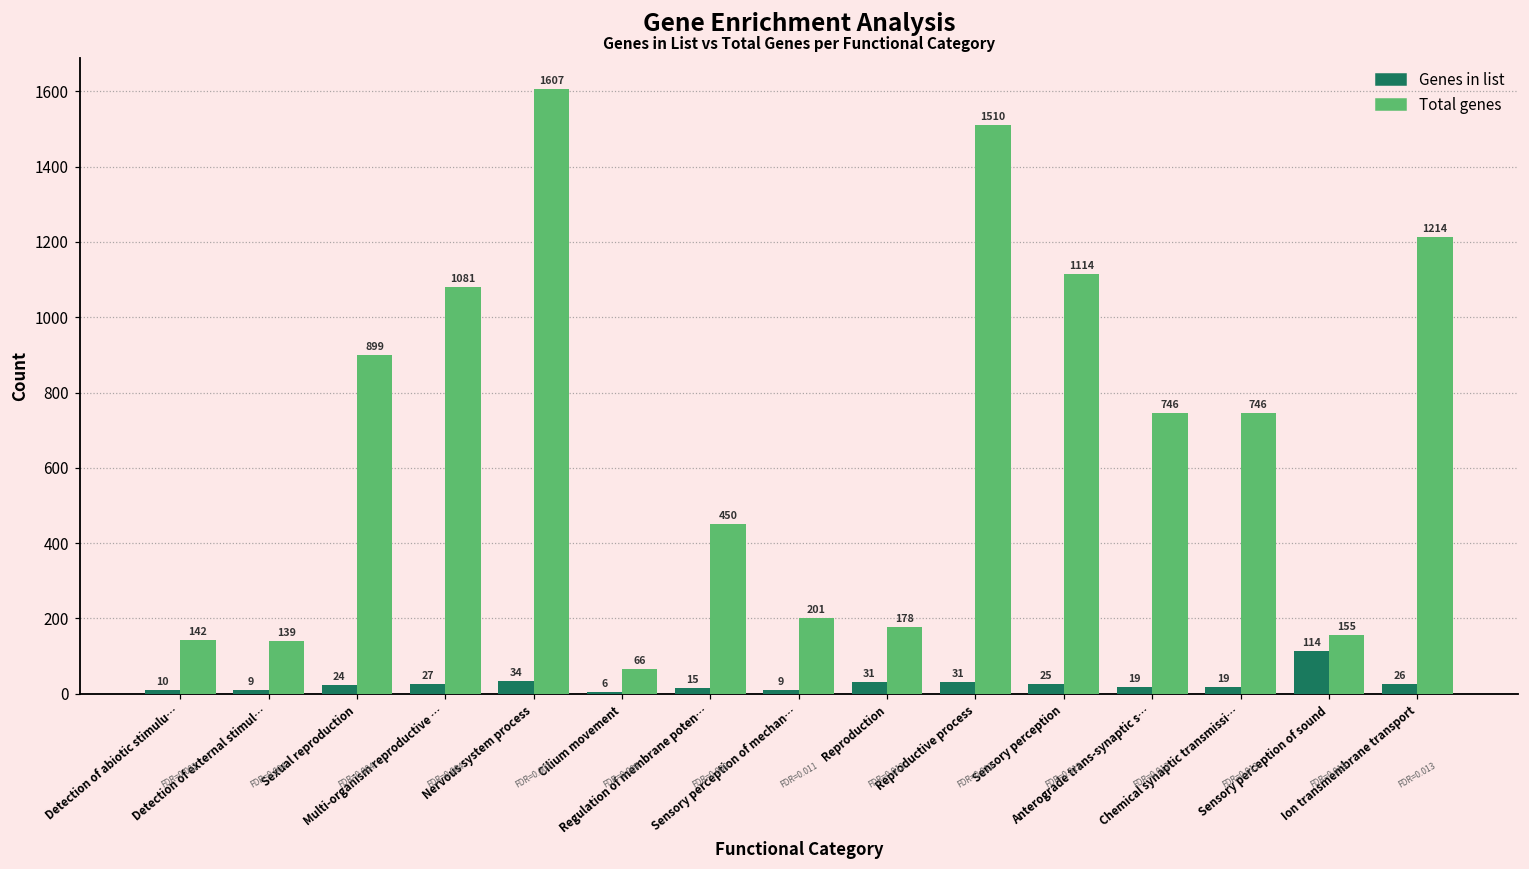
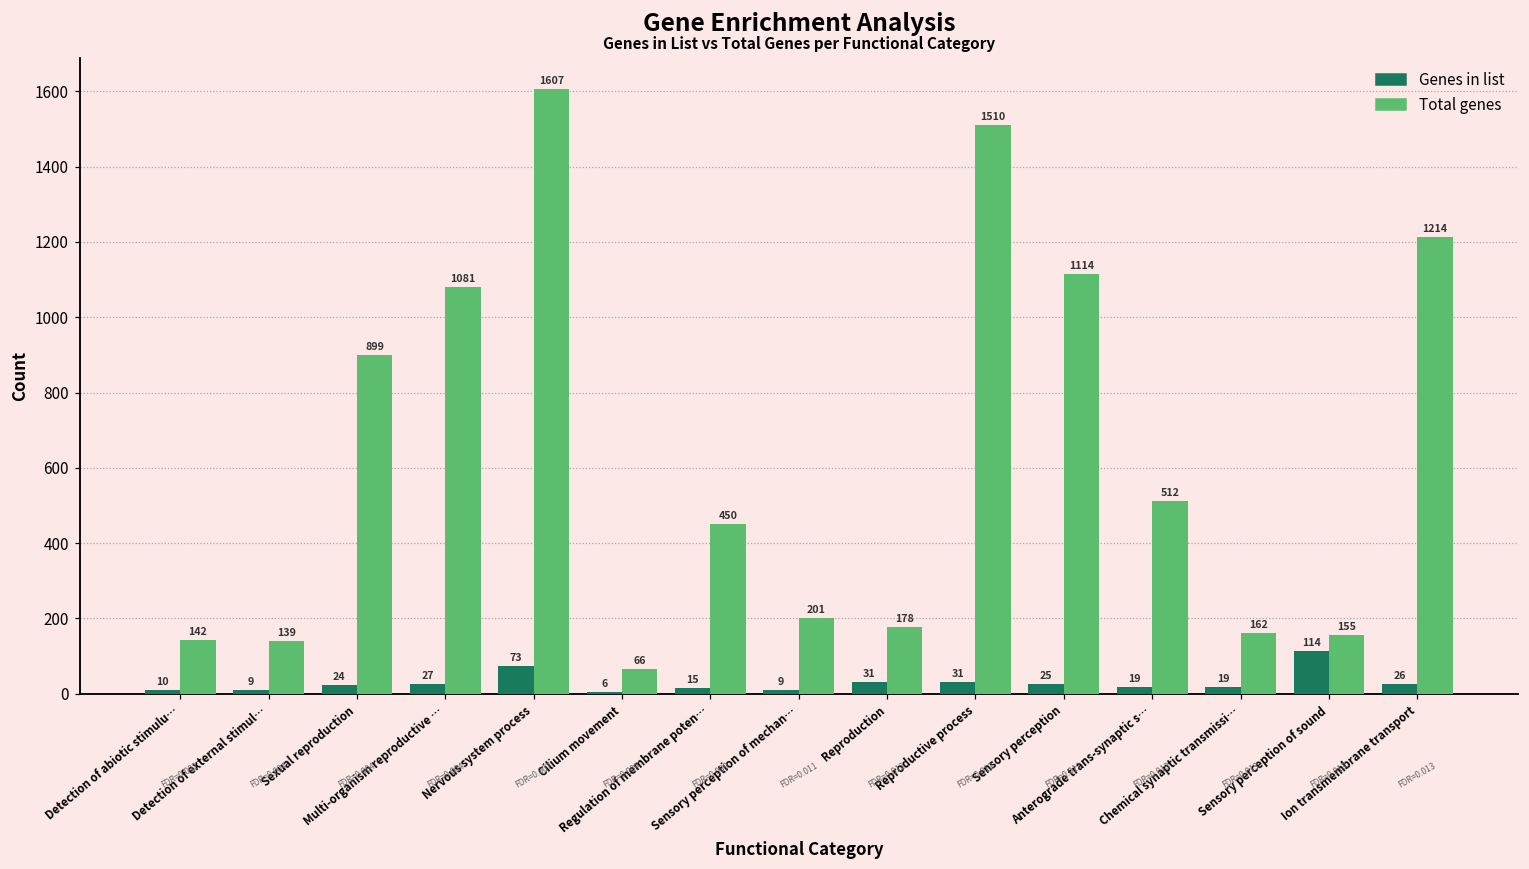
  {
    "Genes in list": {
      "Detection of abiotic stimulu…": 10,
      "Detection of external stimul…": 9,
      "Sexual reproduction": 24,
      "Multi-organism reproductive …": 27,
-     "Nervous system process": 34,
+     "Nervous system process": 73,
      "Cilium movement": 6,
      "Regulation of membrane poten…": 15,
      "Sensory perception of mechan…": 9,
      "Reproduction": 31,
      "Reproductive process": 31,
      "Sensory perception": 25,
      "Anterograde trans-synaptic s…": 19,
      "Chemical synaptic transmissi…": 19,
      "Sensory perception of sound": 114,
      "Ion transmembrane transport": 26
    },
    "Total genes": {
      "Detection of abiotic stimulu…": 142,
      "Detection of external stimul…": 139,
      "Sexual reproduction": 899,
      "Multi-organism reproductive …": 1081,
      "Nervous system process": 1607,
      "Cilium movement": 66,
      "Regulation of membrane poten…": 450,
      "Sensory perception of mechan…": 201,
      "Reproduction": 178,
      "Reproductive process": 1510,
      "Sensory perception": 1114,
-     "Anterograde trans-synaptic s…": 746,
-     "Chemical synaptic transmissi…": 746,
+     "Anterograde trans-synaptic s…": 512,
+     "Chemical synaptic transmissi…": 162,
      "Sensory perception of sound": 155,
      "Ion transmembrane transport": 1214
    }
  }
